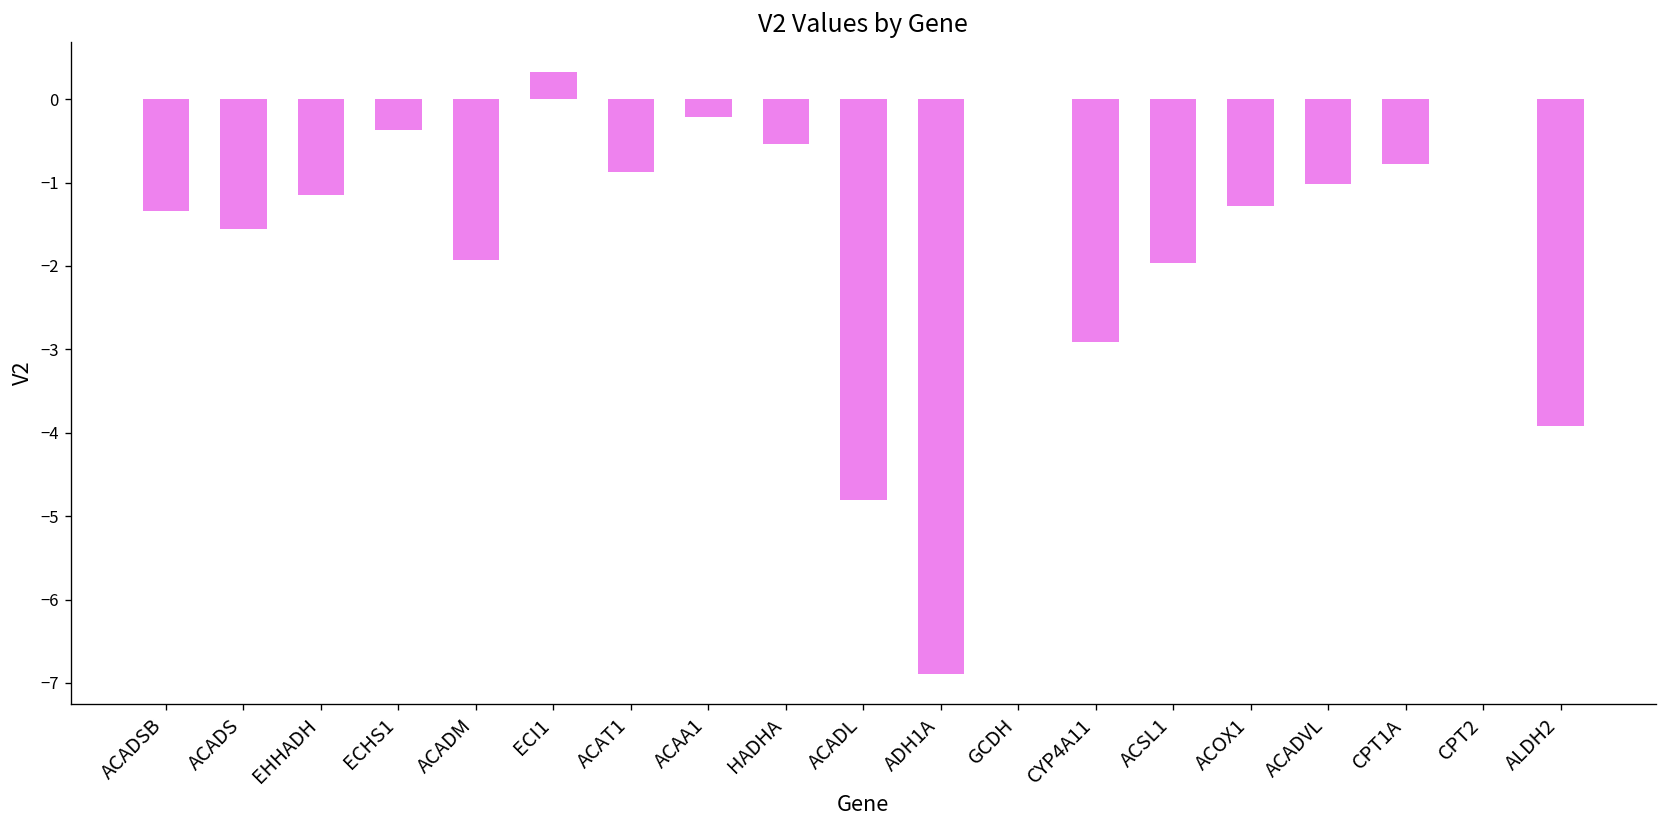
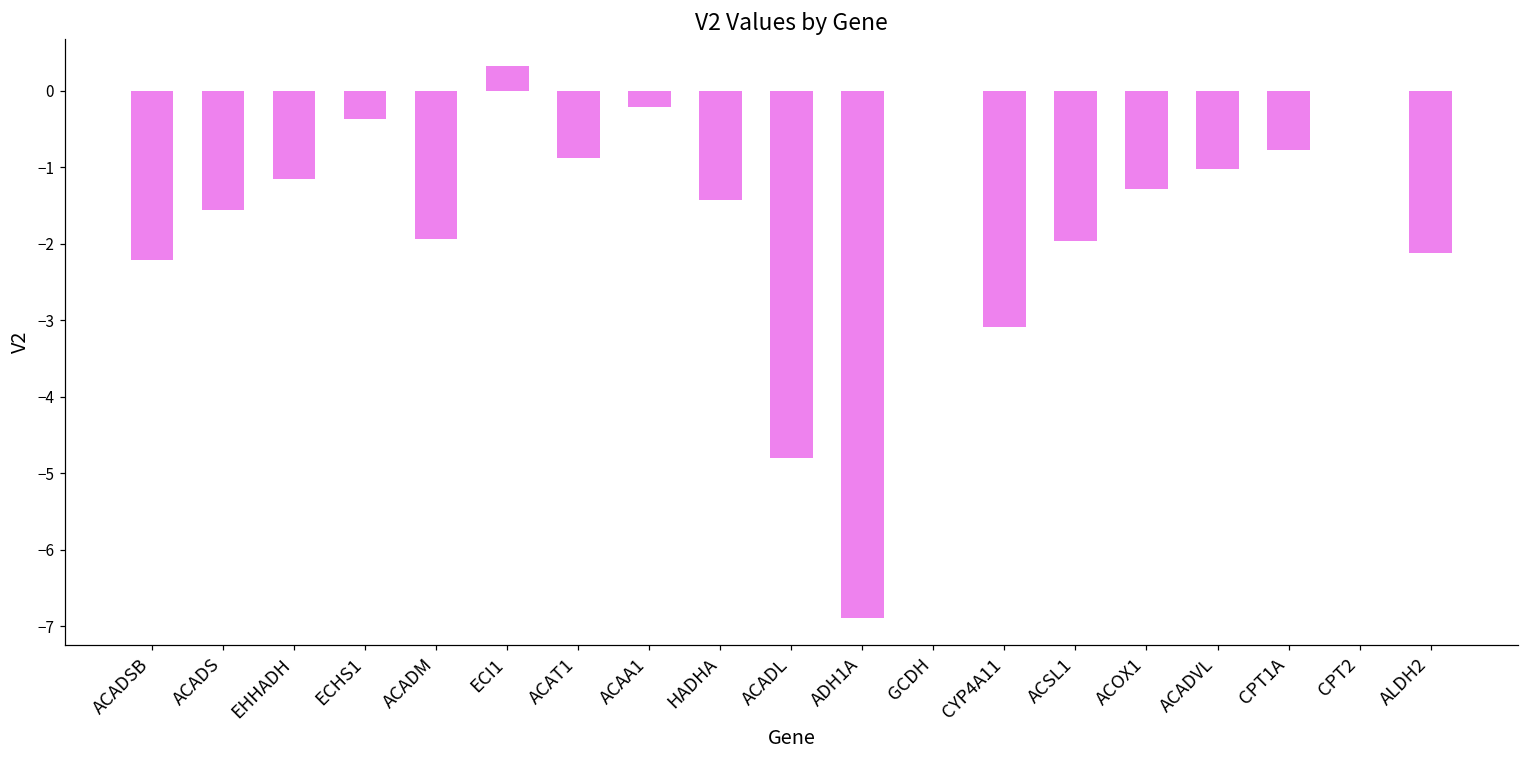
  {
-   "ACADSB": -1.3,
+   "ACADSB": -2.2,
    "ACADS": -1.6,
    "EHHADH": -1.2,
    "ECHS1": -0.4,
    "ACADM": -1.9,
    "ECI1": 0.3,
    "ACAT1": -0.9,
    "ACAA1": -0.2,
-   "HADHA": -0.5,
+   "HADHA": -1.4,
    "ACADL": -4.8,
    "ADH1A": -6.9,
    "GCDH": 0.0,
-   "CYP4A11": -2.9,
+   "CYP4A11": -3.1,
    "ACSL1": -2.0,
    "ACOX1": -1.3,
    "ACADVL": -1.0,
    "CPT1A": -0.8,
    "CPT2": 0.0,
-   "ALDH2": -3.9
+   "ALDH2": -2.1
  }
